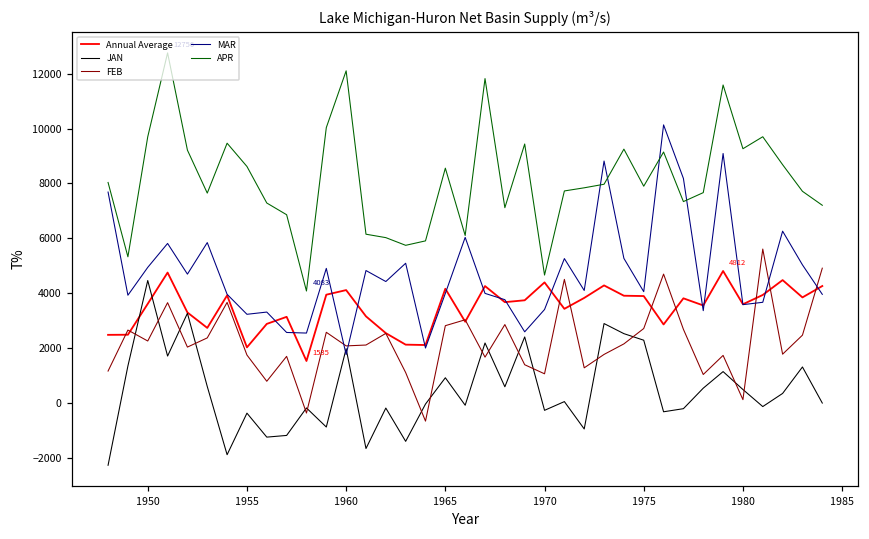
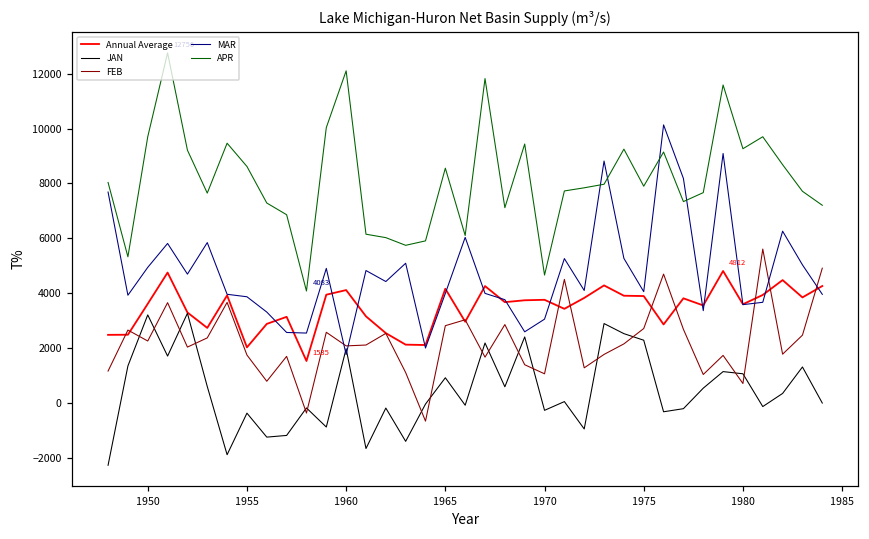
  {
    "Annual Average": {
      "1950": 3600,
      "1955": 2000,
      "1960": 4100,
      "1965": 4200,
-     "1970": 4400,
+     "1970": 3800,
      "1975": 3900
    },
    "JAN": {
-     "1950": 4500,
+     "1950": 3200,
      "1955": -400,
      "1960": 2000,
      "1965": 900,
      "1970": -300,
      "1975": 2300,
-     "1980": 500
+     "1980": 1100
    },
    "FEB": {
      "1950": 2300,
      "1955": 1800,
      "1960": 2100,
      "1965": 2800,
      "1970": 1100,
      "1975": 2700,
-     "1980": 100
+     "1980": 700
    },
    "MAR": {
      "1950": 4900,
-     "1955": 3200,
+     "1955": 3900,
      "1960": 1800,
      "1965": 4000,
-     "1970": 3400,
+     "1970": 3100,
      "1975": 4100
    },
    "APR": {
      "1950": 9700,
      "1955": 8600,
      "1960": 12100,
      "1965": 8600,
      "1970": 4700,
      "1975": 7900,
      "1980": 9300
    }
  }
